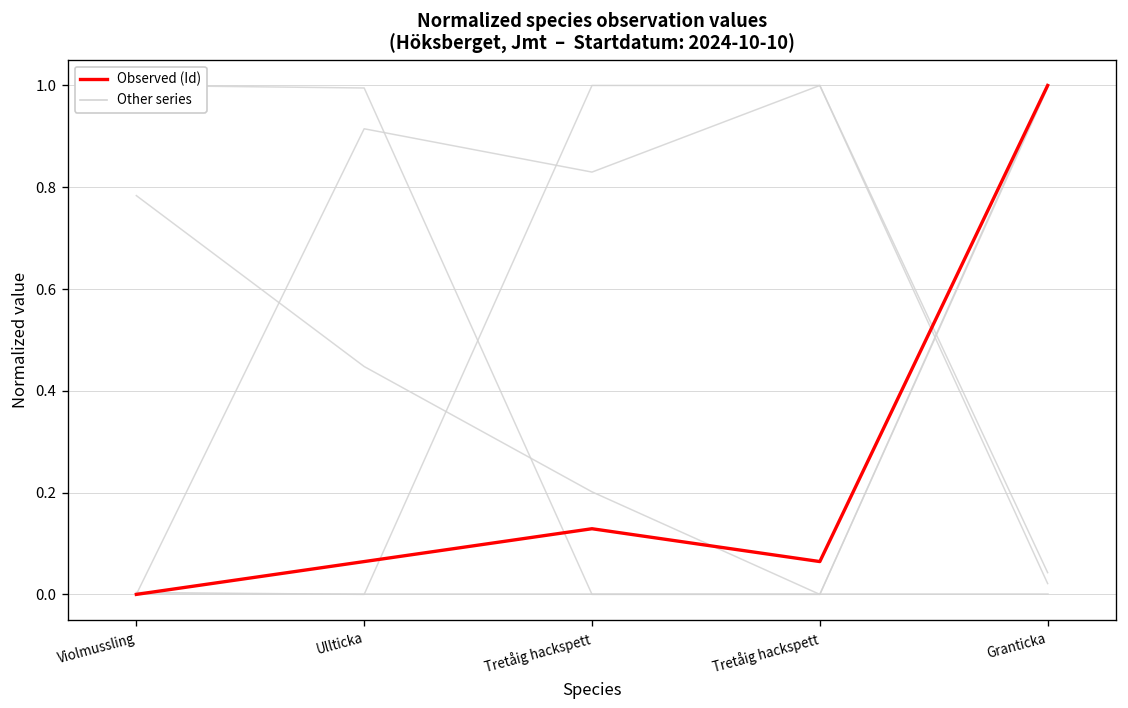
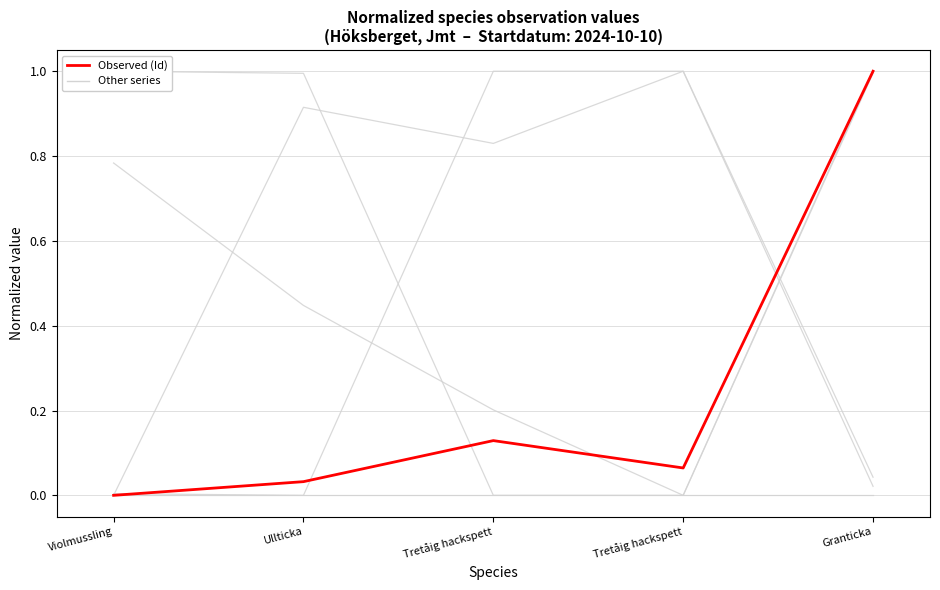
  {
    "Observed (Id)": {
-     "Ullticka": 0.06
+     "Ullticka": 0.03
    }
  }
